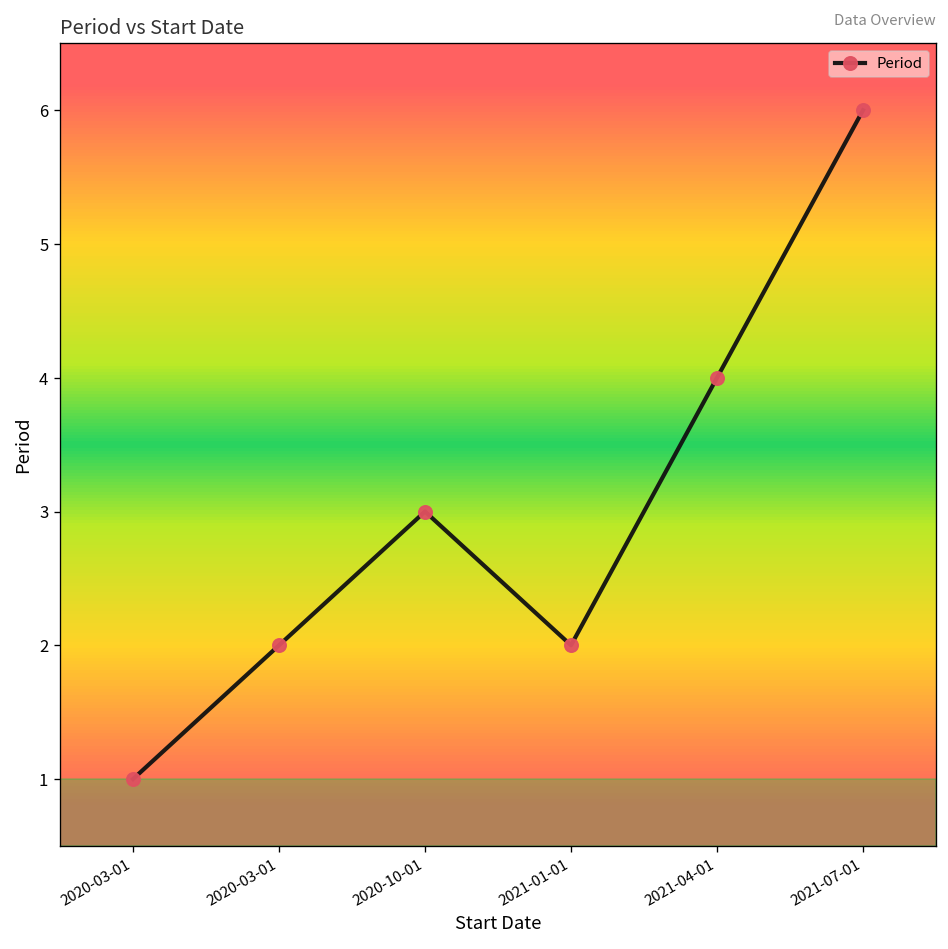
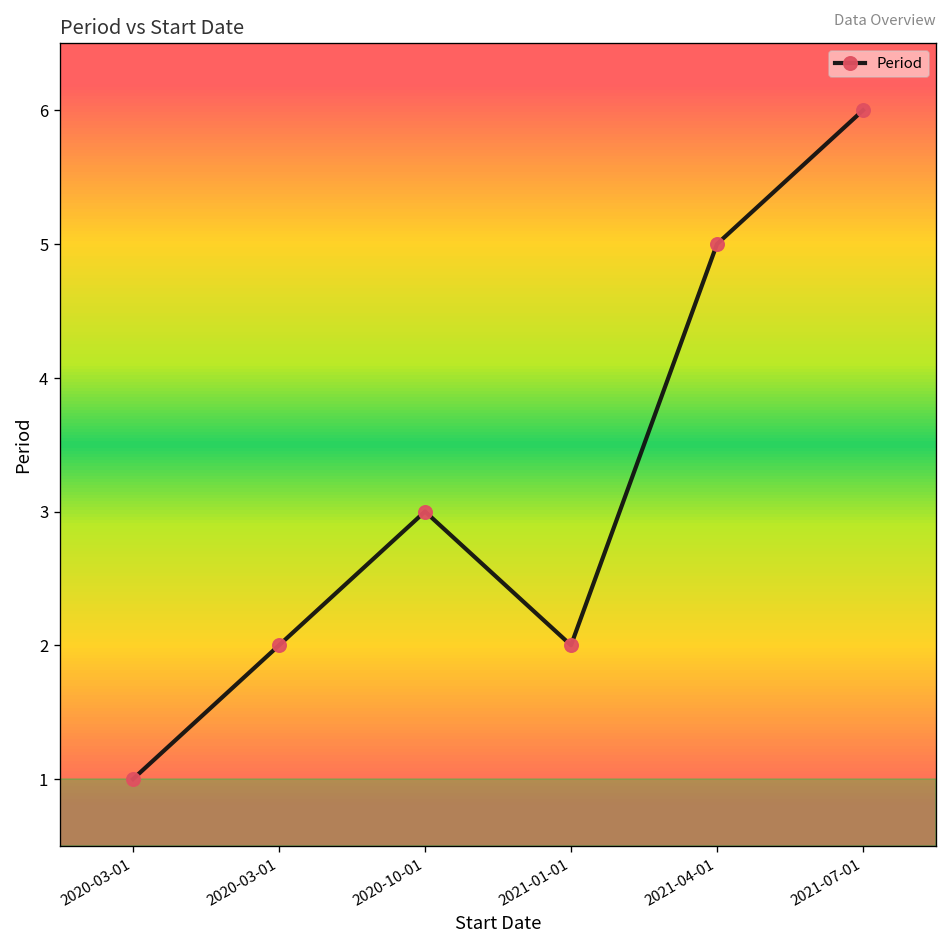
  {
    "2020-10-01": 3,
    "2021-01-01": 2,
-   "2021-04-01": 4,
+   "2021-04-01": 5,
    "2021-07-01": 6
  }
